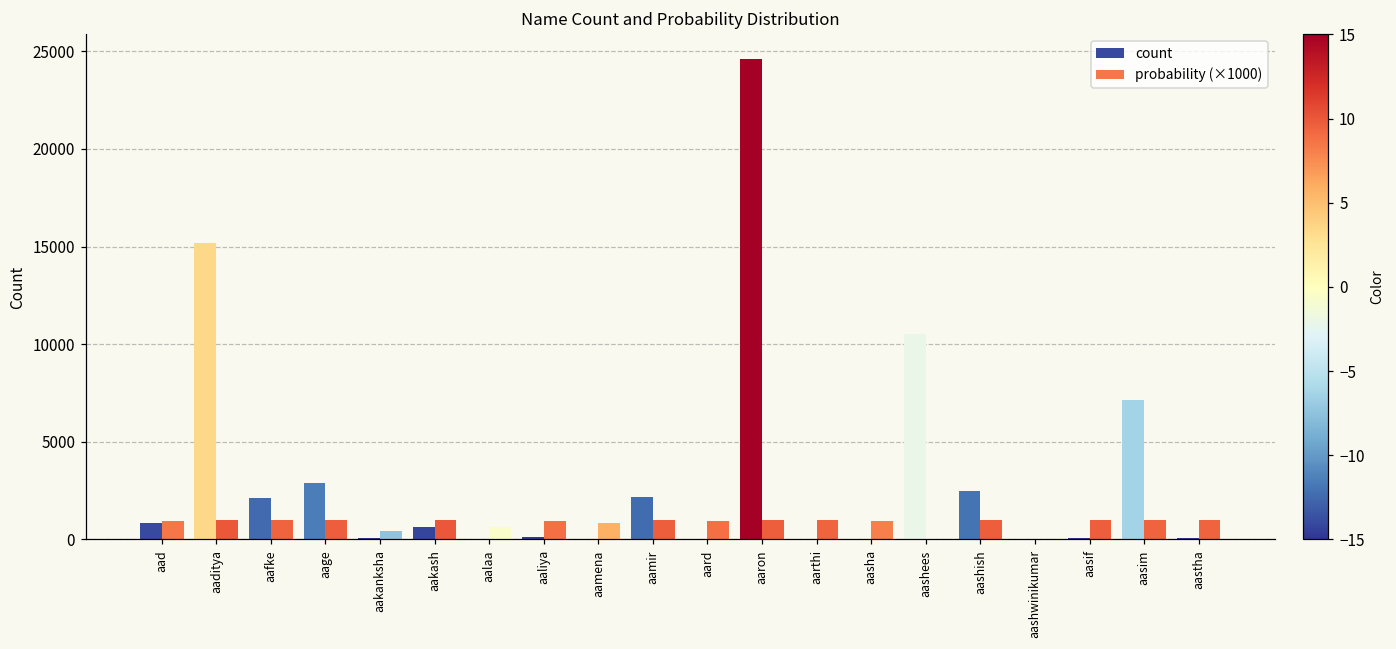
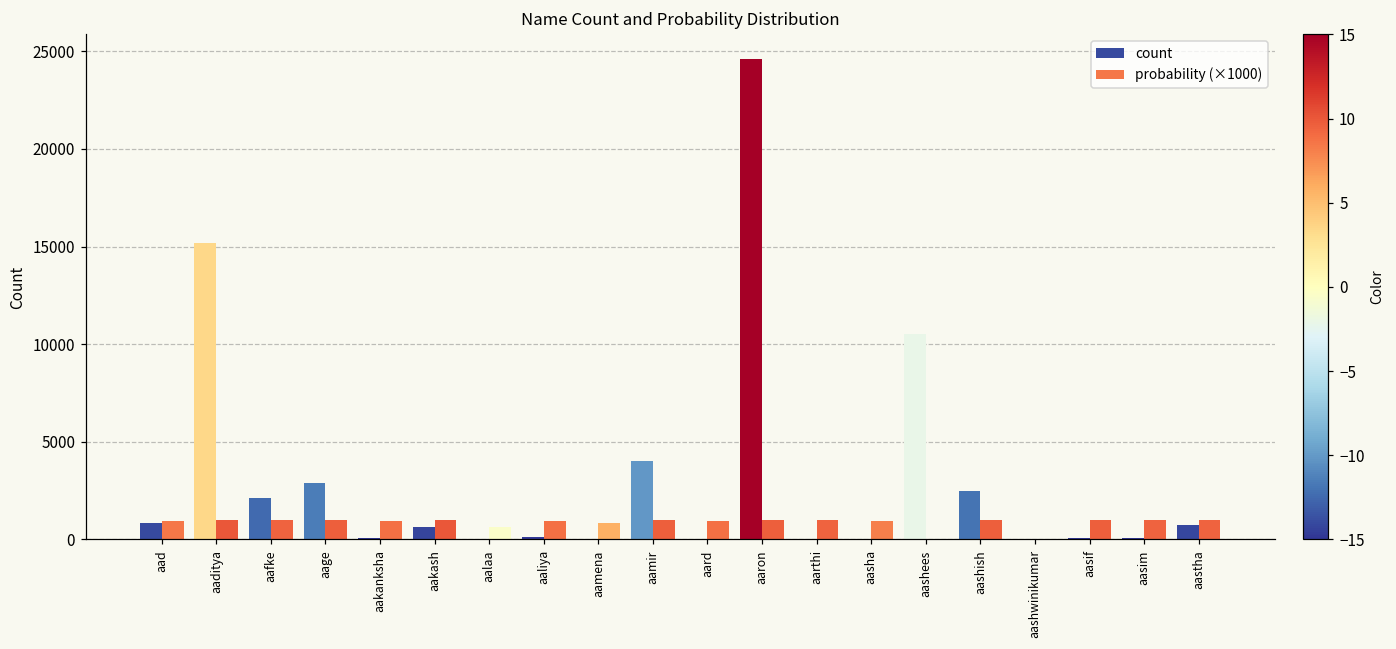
  {
    "count": {
      "aad": 900,
      "aaditya": 15200,
      "aafke": 2100,
      "aage": 2900,
      "aakash": 600,
-     "aamir": 2200,
+     "aamir": 4000,
      "aaron": 24600,
      "aashees": 10500,
      "aashish": 2500,
      "aashwinikumar": 0,
-     "aasim": 7100,
-     "aastha": 100
+     "aasim": 100,
+     "aastha": 700
    },
    "probability (×1000)": {
      "aad": 1000,
      "aaditya": 1000,
      "aafke": 1000,
      "aage": 1000,
-     "aakanksha": 400,
+     "aakanksha": 1000,
      "aakash": 1000,
      "aalaa": 700,
      "aaliya": 1000,
      "aamena": 900,
      "aamir": 1000,
      "aard": 1000,
      "aaron": 1000,
      "aarthi": 1000,
      "aasha": 900,
      "aashees": 0,
      "aashish": 1000,
      "aashwinikumar": 0,
      "aasif": 1000,
      "aasim": 1000,
      "aastha": 1000
    }
  }
